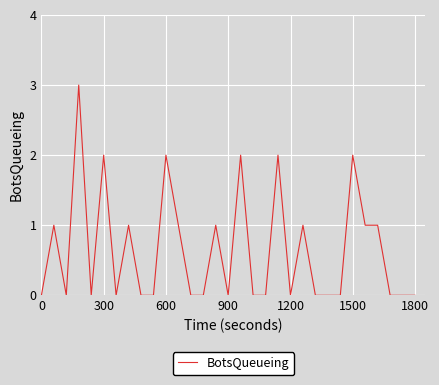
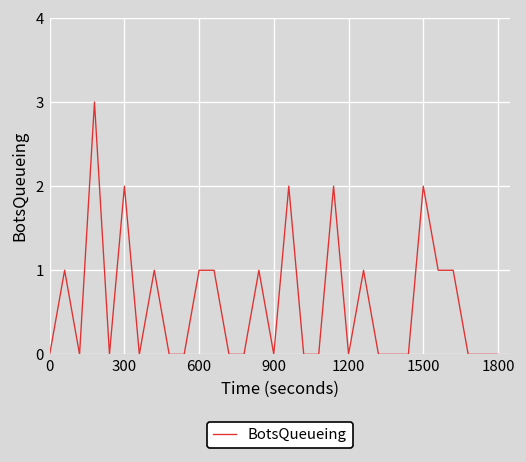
  {
    "0": 0,
    "300": 2,
-   "600": 2,
+   "600": 1,
    "900": 0,
    "1200": 0,
    "1500": 2,
    "1800": 0
  }
